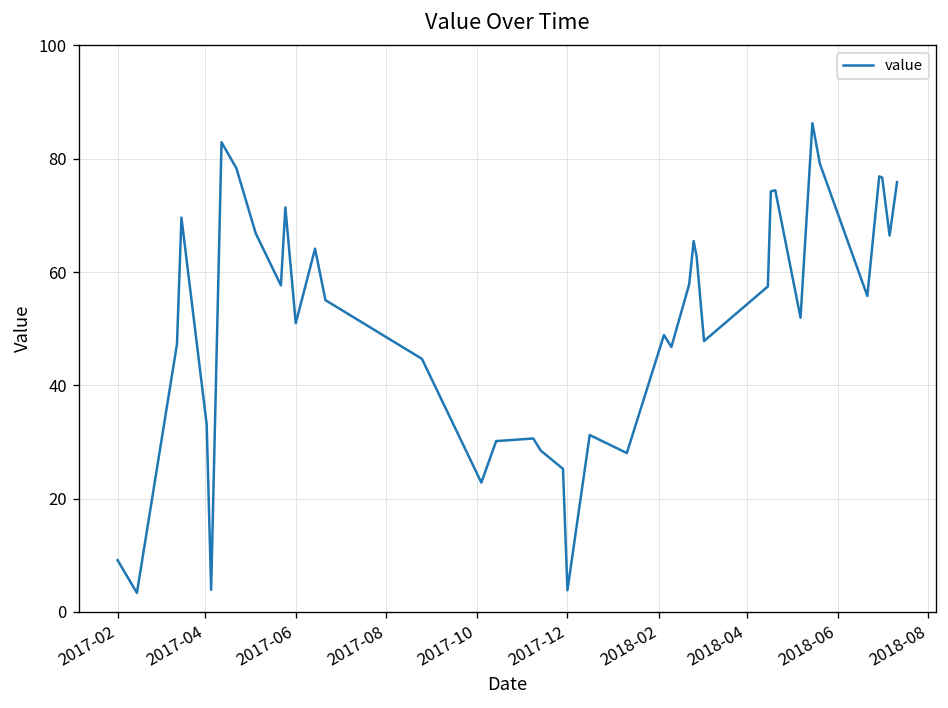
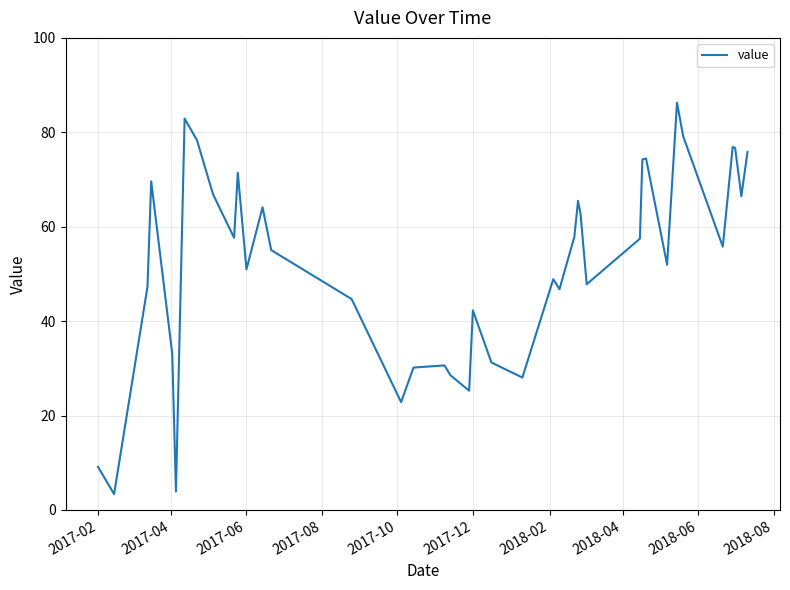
  {
    "2017-02": 9,
    "2017-06": 51,
-   "2017-12": 4
+   "2017-12": 42
  }
